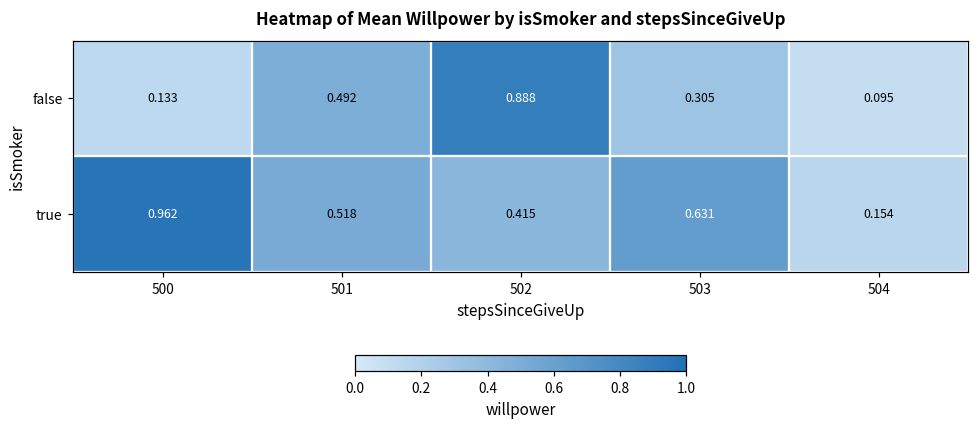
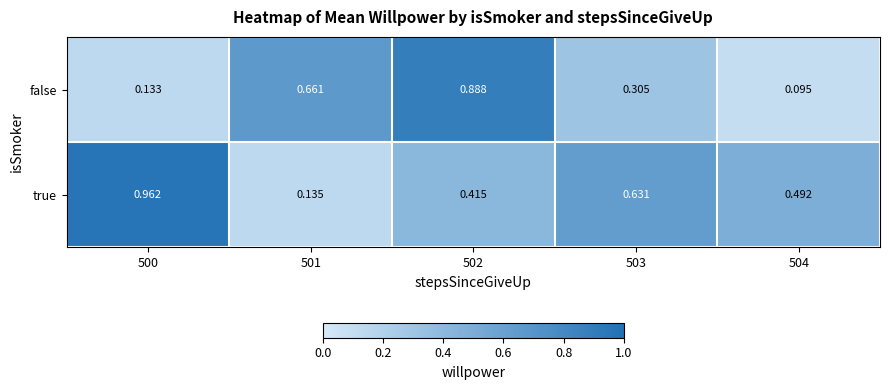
  {
    "false": {
      "500": 0.133,
-     "501": 0.492,
+     "501": 0.661,
      "502": 0.888,
      "503": 0.305,
      "504": 0.095
    },
    "true": {
      "500": 0.962,
-     "501": 0.518,
+     "501": 0.135,
      "502": 0.415,
      "503": 0.631,
-     "504": 0.154
+     "504": 0.492
    }
  }
